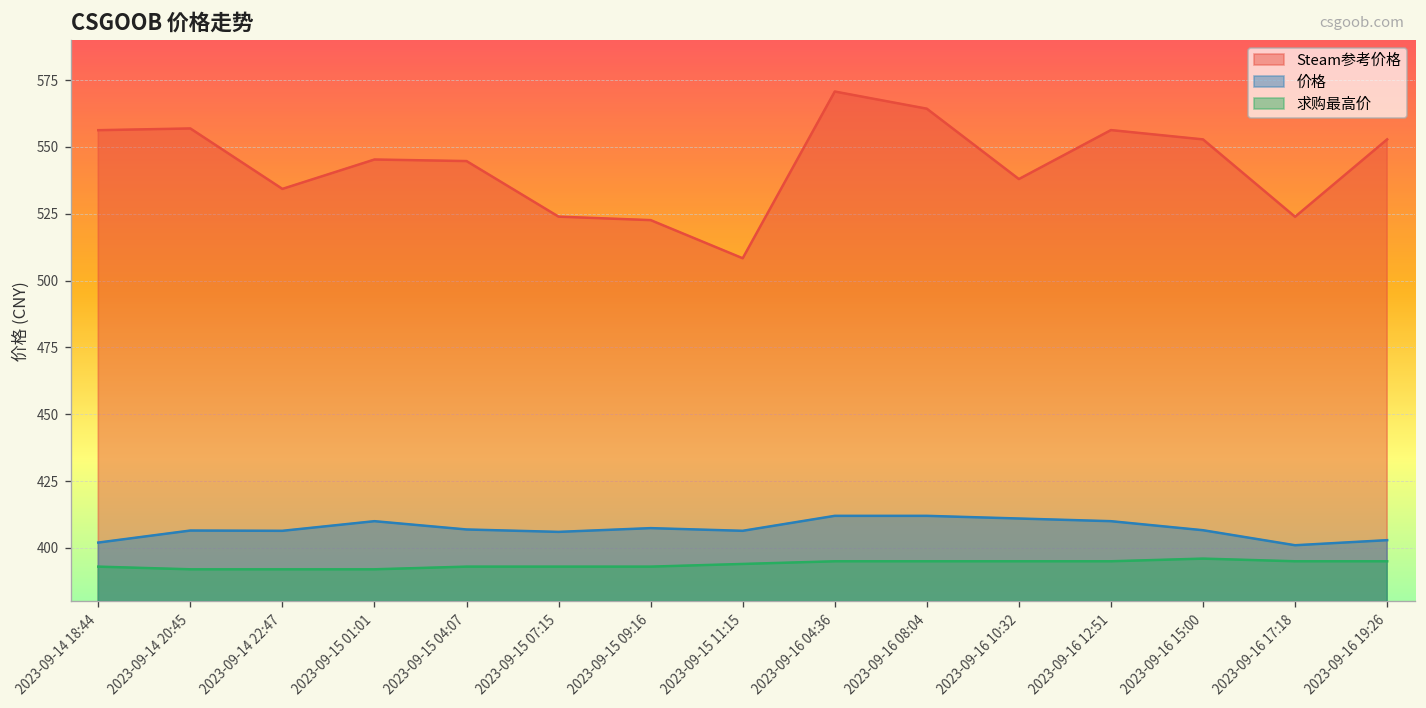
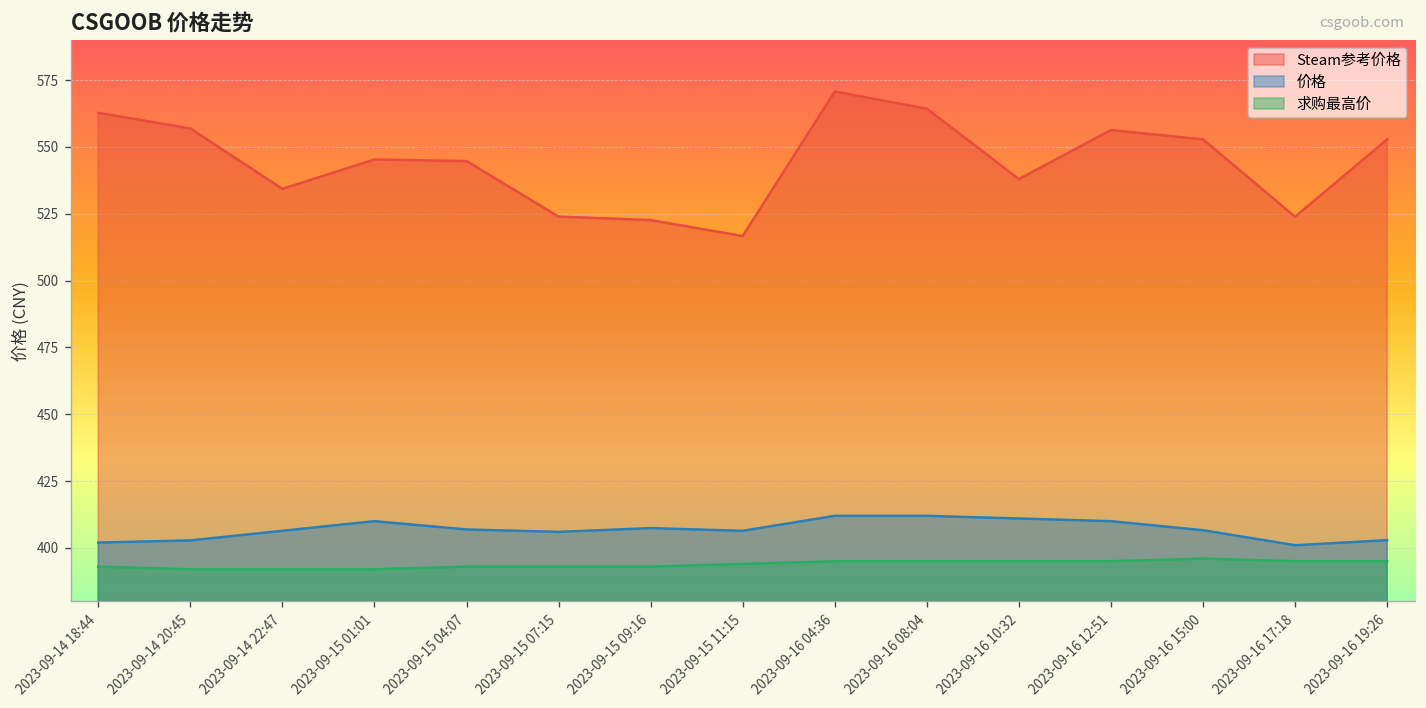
  {
    "Steam参考价格": {
-     "2023-09-14 18:44": 556,
+     "2023-09-14 18:44": 563,
      "2023-09-14 20:45": 557,
      "2023-09-14 22:47": 534,
      "2023-09-15 01:01": 545,
      "2023-09-15 04:07": 545,
      "2023-09-15 07:15": 524,
      "2023-09-15 09:16": 523,
-     "2023-09-15 11:15": 508,
+     "2023-09-15 11:15": 517,
      "2023-09-16 04:36": 571,
      "2023-09-16 08:04": 564,
      "2023-09-16 10:32": 538,
      "2023-09-16 12:51": 556,
      "2023-09-16 15:00": 553,
      "2023-09-16 17:18": 524,
      "2023-09-16 19:26": 553
    },
    "价格": {
      "2023-09-14 18:44": 402,
-     "2023-09-14 20:45": 407,
+     "2023-09-14 20:45": 403,
      "2023-09-14 22:47": 406,
      "2023-09-15 01:01": 410,
      "2023-09-15 04:07": 407,
      "2023-09-15 07:15": 406,
      "2023-09-15 09:16": 407,
      "2023-09-15 11:15": 406,
      "2023-09-16 04:36": 412,
      "2023-09-16 08:04": 412,
      "2023-09-16 10:32": 411,
      "2023-09-16 12:51": 410,
      "2023-09-16 15:00": 407,
      "2023-09-16 17:18": 401,
      "2023-09-16 19:26": 403
    },
    "求购最高价": {
      "2023-09-14 18:44": 393,
      "2023-09-14 20:45": 392,
      "2023-09-14 22:47": 392,
      "2023-09-15 01:01": 392,
      "2023-09-15 04:07": 393,
      "2023-09-15 07:15": 393,
      "2023-09-15 09:16": 393,
      "2023-09-15 11:15": 394,
      "2023-09-16 04:36": 395,
      "2023-09-16 08:04": 395,
      "2023-09-16 10:32": 395,
      "2023-09-16 12:51": 395,
      "2023-09-16 15:00": 396,
      "2023-09-16 17:18": 395,
      "2023-09-16 19:26": 395
    }
  }
